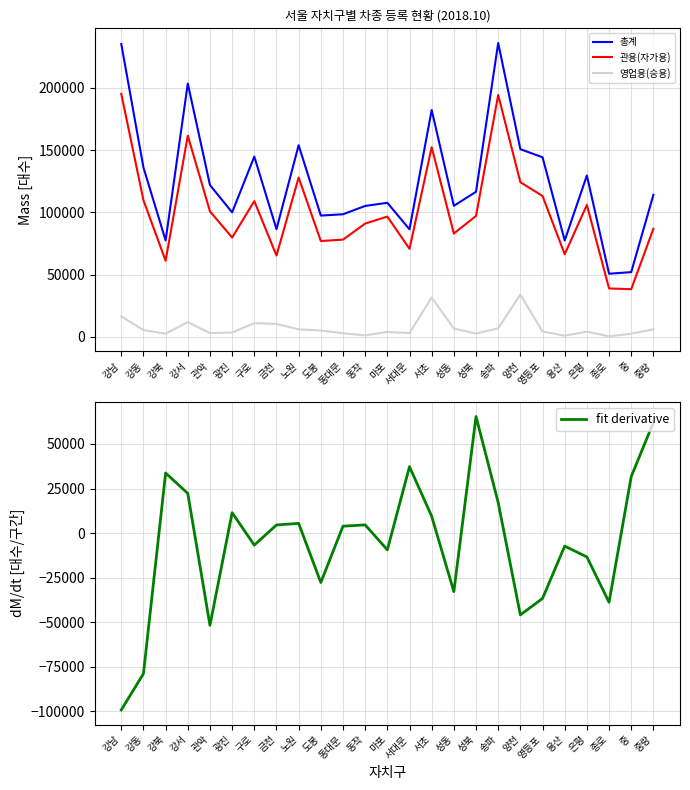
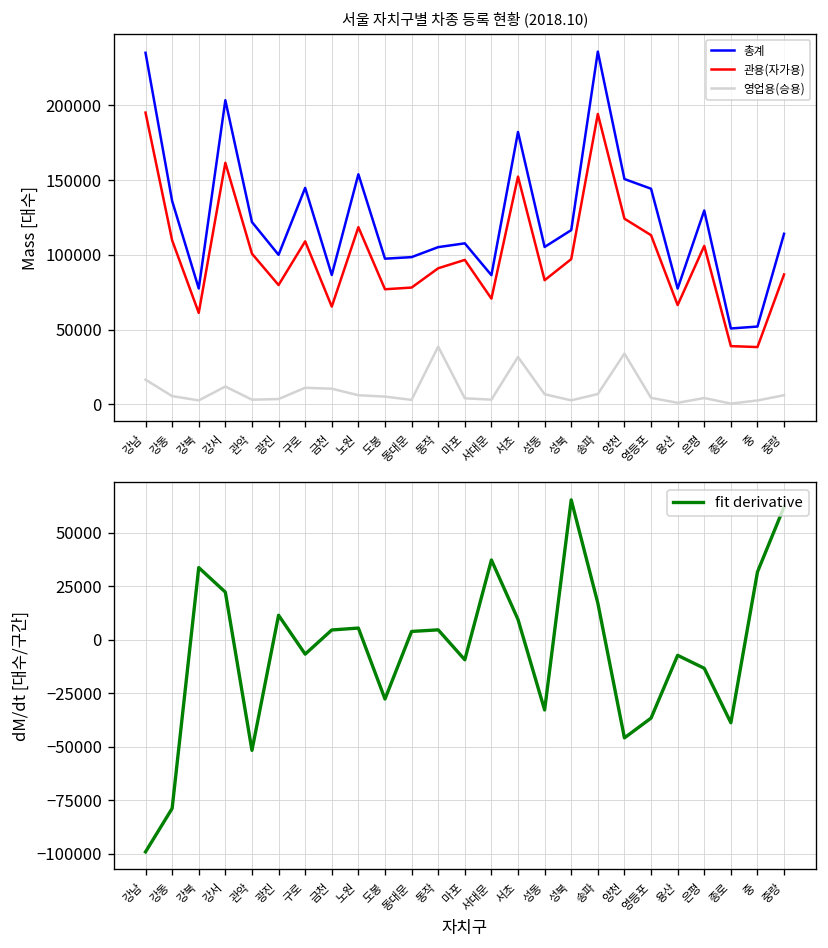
  {
    "서울 자치구별 차종 등록 현황 (2018.10)": {
      "총계": {
        "강남": 235000,
        "강동": 136000,
        "강북": 77000,
        "강서": 203000,
        "관악": 122000,
        "광진": 100000,
        "구로": 145000,
        "금천": 87000,
        "노원": 154000,
        "도봉": 97000,
        "동대문": 98000,
        "동작": 105000,
        "마포": 108000,
        "서대문": 86000,
        "서초": 182000,
        "성동": 105000,
        "성북": 117000,
        "송파": 236000,
        "양천": 151000,
        "영등포": 144000,
        "용산": 77000,
        "은평": 130000,
        "종로": 51000,
        "중": 52000,
        "중랑": 114000
      },
      "관용(자가용)": {
        "강남": 195000,
        "강동": 110000,
        "강북": 61000,
        "강서": 162000,
        "관악": 101000,
        "광진": 80000,
        "구로": 109000,
        "금천": 65000,
-       "노원": 128000,
+       "노원": 119000,
        "도봉": 77000,
        "동대문": 78000,
        "동작": 91000,
        "마포": 97000,
        "서대문": 71000,
        "서초": 152000,
        "성동": 83000,
        "성북": 97000,
        "송파": 194000,
        "양천": 124000,
        "영등포": 113000,
        "용산": 66000,
        "은평": 106000,
        "종로": 39000,
        "중": 38000,
        "중랑": 87000
      },
      "영업용(승용)": {
        "강남": 16000,
        "강동": 5000,
        "강북": 3000,
        "강서": 12000,
        "관악": 3000,
        "광진": 4000,
        "구로": 11000,
        "금천": 10000,
        "노원": 6000,
        "도봉": 5000,
        "동대문": 3000,
-       "동작": 1000,
+       "동작": 39000,
        "마포": 4000,
        "서대문": 3000,
        "서초": 32000,
        "성동": 7000,
        "성북": 3000,
        "송파": 7000,
        "양천": 34000,
        "영등포": 4000,
        "용산": 1000,
        "은평": 4000,
        "종로": 0,
        "중": 3000,
        "중랑": 6000
      }
    }
  }
